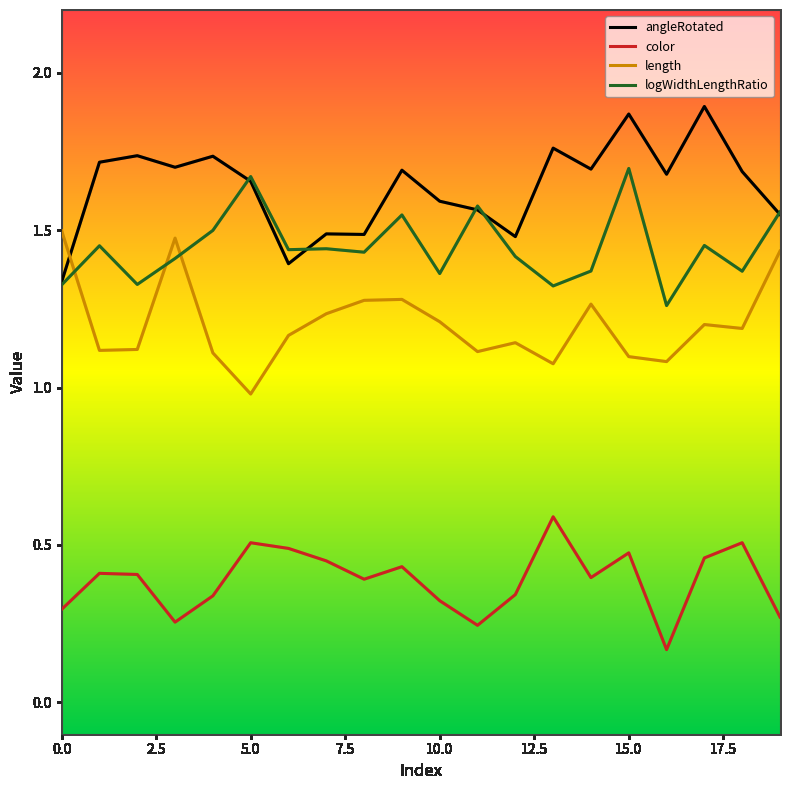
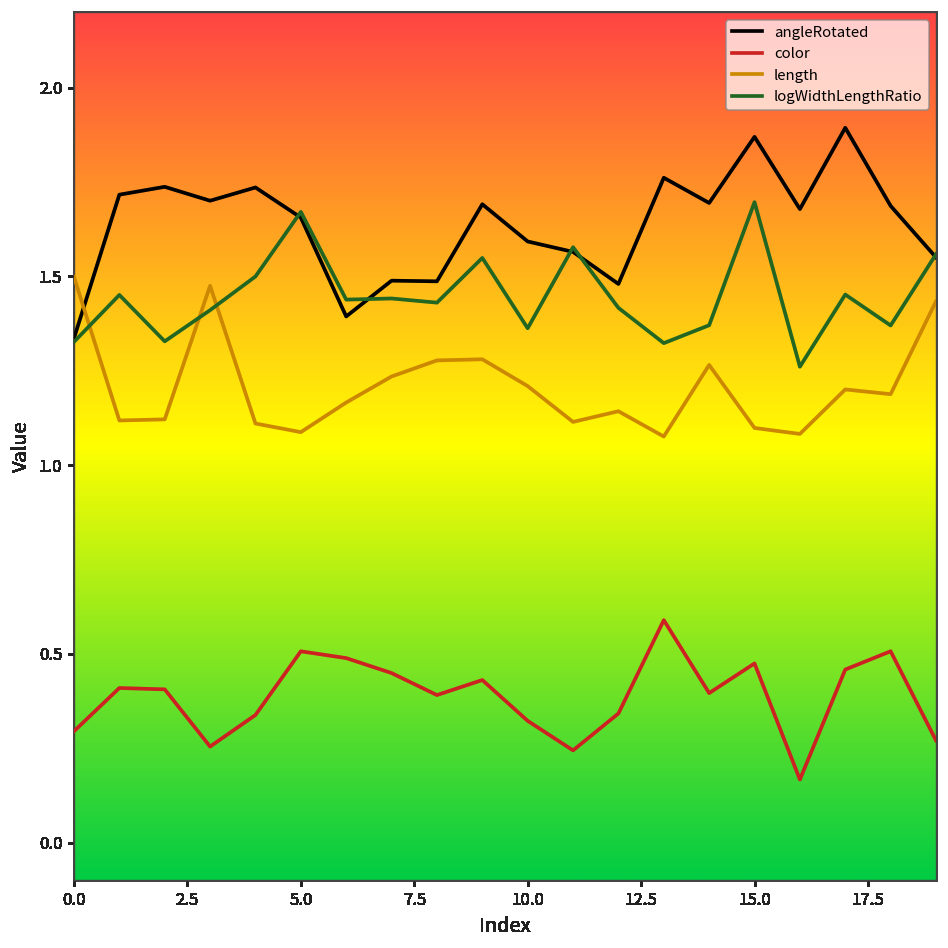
  {
    "angleRotated": {
      "0.0": 1.34,
      "5.0": 1.66,
      "10.0": 1.59,
      "15.0": 1.87
    },
    "color": {
      "0.0": 0.30,
      "5.0": 0.51,
      "10.0": 0.32,
      "15.0": 0.47
    },
    "length": {
      "0.0": 1.50,
-     "5.0": 0.98,
+     "5.0": 1.09,
      "10.0": 1.21,
      "15.0": 1.10
    },
    "logWidthLengthRatio": {
      "0.0": 1.33,
      "5.0": 1.67,
      "10.0": 1.36,
      "15.0": 1.70
    }
  }
